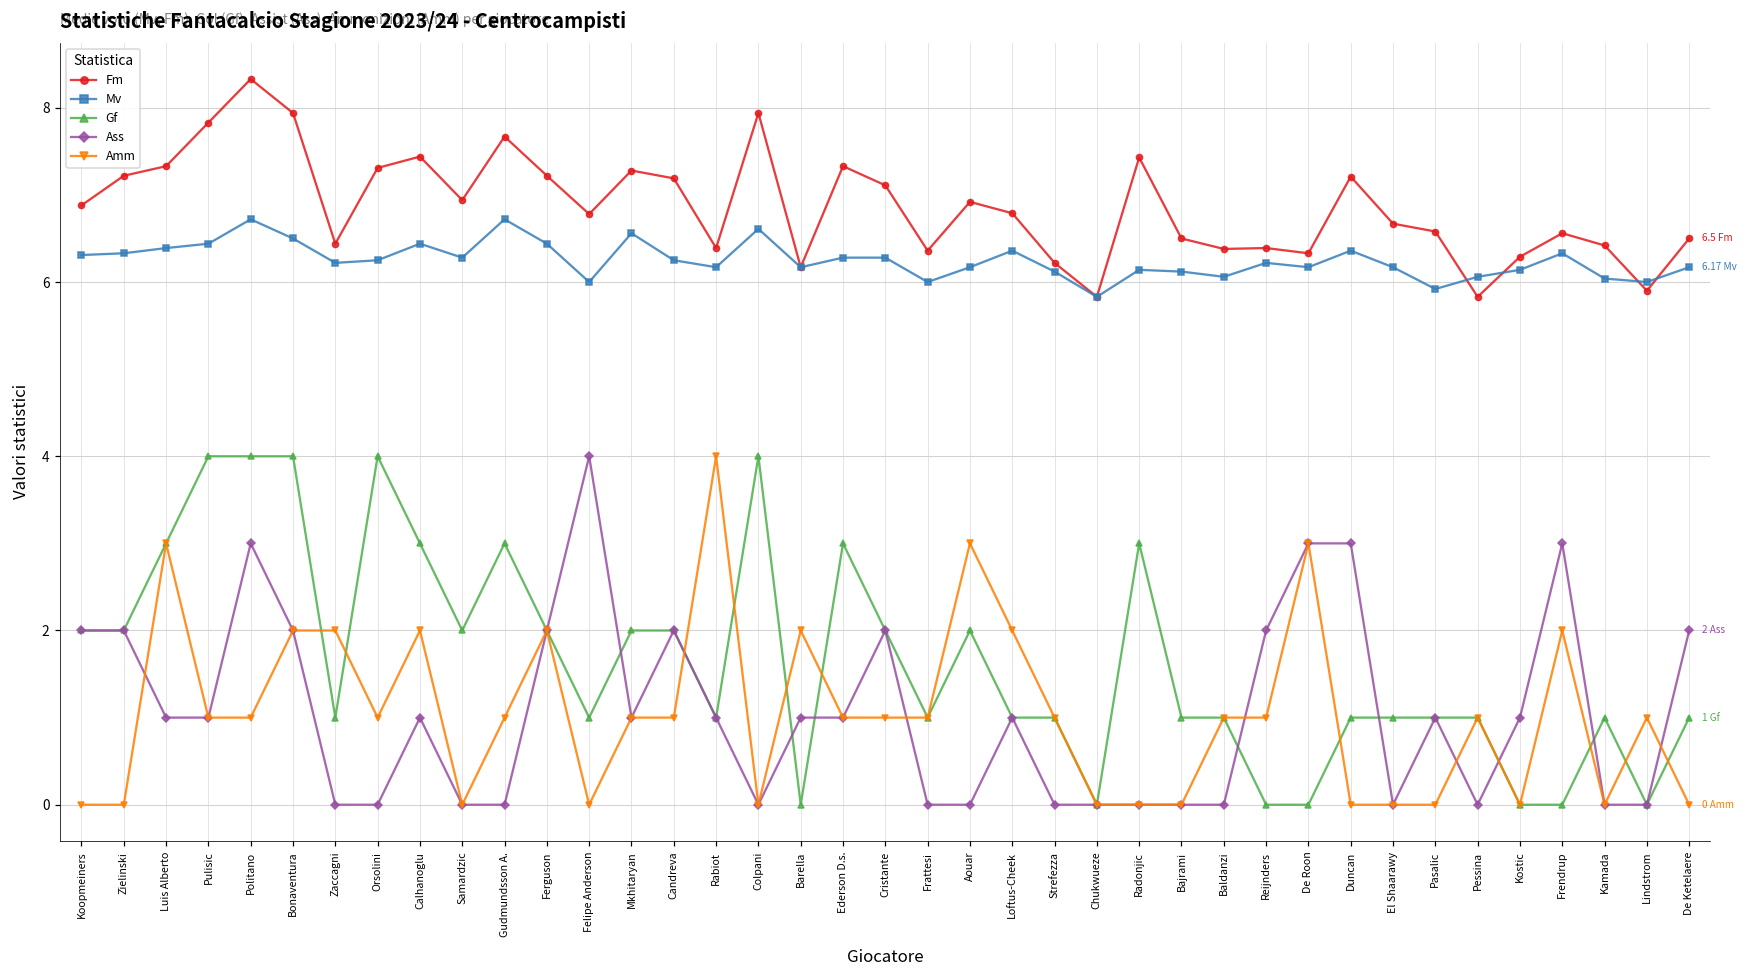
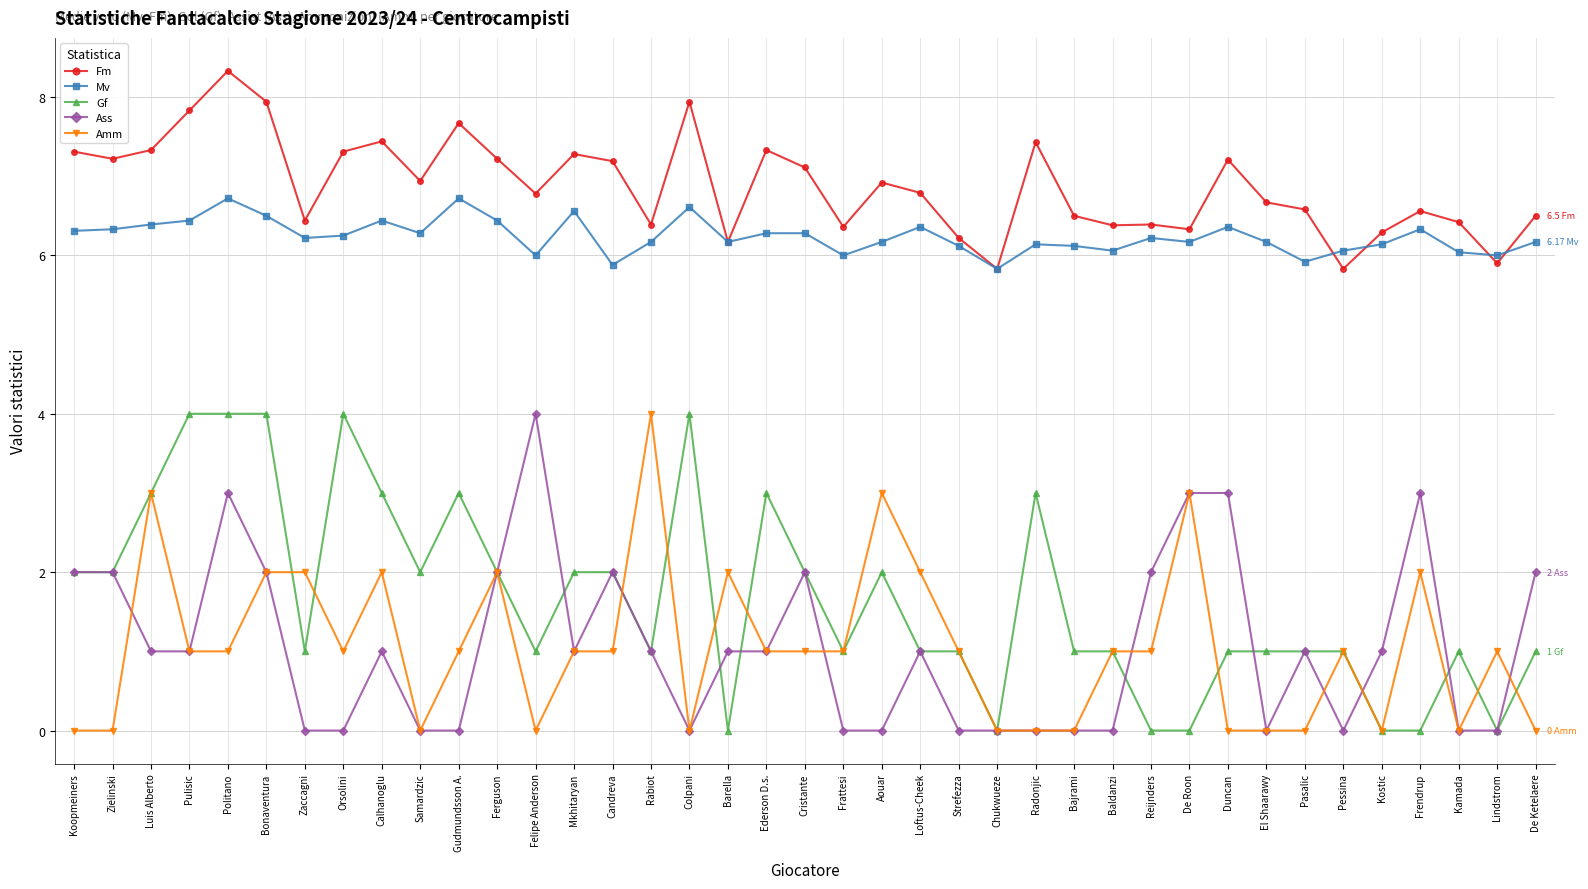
  {
    "Fm": {
-     "Koopmeiners": 6.9,
+     "Koopmeiners": 7.3,
      "Zielinski": 7.2,
      "Luis Alberto": 7.3,
      "Pulisic": 7.8,
      "Politano": 8.3,
      "Bonaventura": 7.9,
      "Zaccagni": 6.4,
      "Orsolini": 7.3,
      "Calhanoglu": 7.4,
      "Samardzic": 6.9,
      "Gudmundsson A.": 7.7,
      "Ferguson": 7.2,
      "Felipe Anderson": 6.8,
      "Mkhitaryan": 7.3,
      "Candreva": 7.2,
      "Rabiot": 6.4,
      "Colpani": 7.9,
      "Ederson D.s.": 7.3,
      "Cristante": 7.1,
      "Frattesi": 6.4,
      "Aouar": 6.9,
      "Loftus-Cheek": 6.8,
      "Strefezza": 6.2,
      "Radonjic": 7.4,
      "Bajrami": 6.5,
      "Baldanzi": 6.4,
      "Reijnders": 6.4,
      "De Roon": 6.3,
      "Duncan": 7.2,
      "El Shaarawy": 6.7,
      "Pasalic": 6.6,
      "Pessina": 5.8,
      "Kostic": 6.3,
      "Frendrup": 6.6,
      "Kamada": 6.4,
      "Lindstrom": 5.9
    },
    "Mv": {
      "Koopmeiners": 6.3,
      "Zielinski": 6.3,
      "Luis Alberto": 6.4,
      "Pulisic": 6.4,
      "Politano": 6.7,
      "Bonaventura": 6.5,
      "Zaccagni": 6.2,
      "Orsolini": 6.3,
      "Calhanoglu": 6.4,
      "Samardzic": 6.3,
      "Gudmundsson A.": 6.7,
      "Ferguson": 6.4,
      "Felipe Anderson": 6.0,
      "Mkhitaryan": 6.6,
-     "Candreva": 6.3,
+     "Candreva": 5.9,
      "Rabiot": 6.2,
      "Colpani": 6.6,
      "Ederson D.s.": 6.3,
      "Cristante": 6.3,
      "Frattesi": 6.0,
      "Aouar": 6.2,
      "Loftus-Cheek": 6.4,
      "Strefezza": 6.1,
      "Radonjic": 6.1,
      "Bajrami": 6.1,
      "Baldanzi": 6.1,
      "Reijnders": 6.2,
      "De Roon": 6.2,
      "Duncan": 6.4,
      "El Shaarawy": 6.2,
      "Pasalic": 5.9,
      "Pessina": 6.1,
      "Kostic": 6.1,
      "Frendrup": 6.3,
      "Kamada": 6.0,
      "Lindstrom": 6.0
    },
    "Gf": {
      "De Ketelaere": 1
    },
    "Ass": {
      "De Ketelaere": 2
    },
    "Amm": {
      "De Ketelaere": 0
    }
  }
